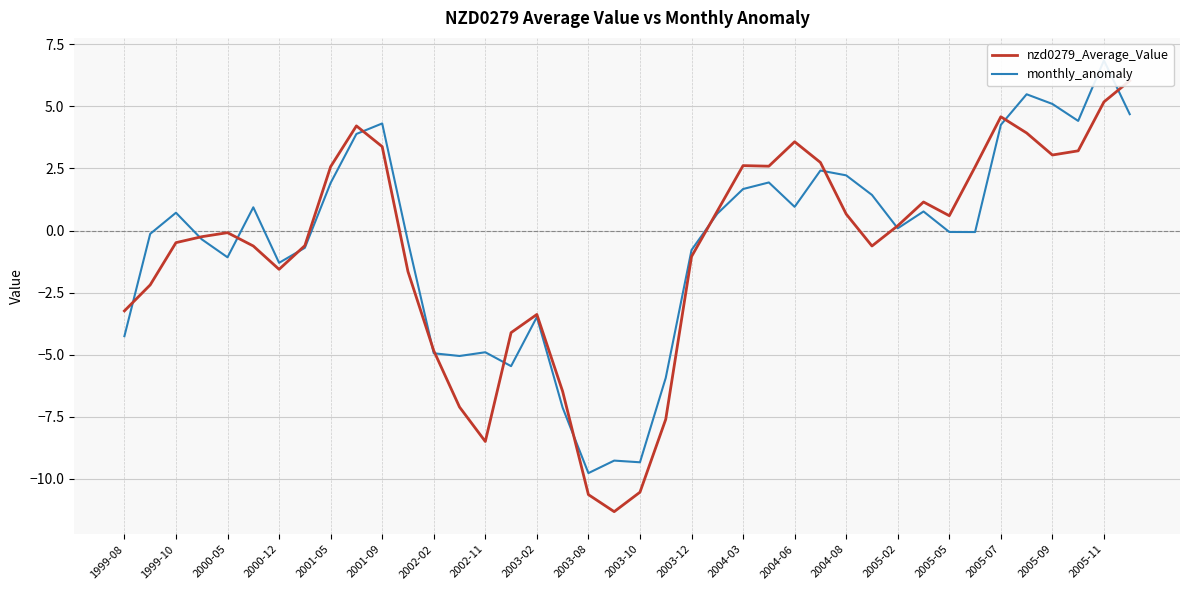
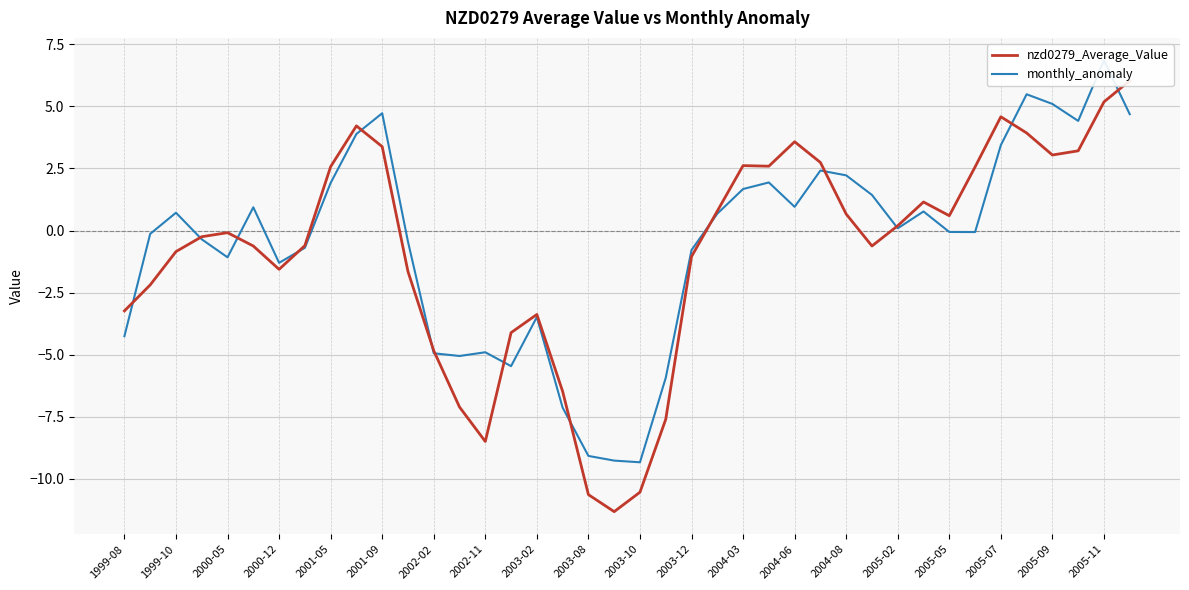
  {
    "nzd0279_Average_Value": {
      "1999-08": -3.2,
-     "1999-10": -0.5,
+     "1999-10": -0.8,
      "2000-05": -0.1,
      "2000-12": -1.6,
      "2001-05": 2.6,
      "2001-09": 3.4,
      "2002-02": -4.8,
      "2002-11": -8.5,
      "2003-08": -10.6,
      "2003-10": -10.5,
      "2003-12": -1.0,
      "2004-03": 2.6,
      "2004-06": 3.6,
      "2004-08": 0.7,
      "2005-02": 0.2,
      "2005-05": 0.6,
      "2005-07": 4.6,
      "2005-09": 3.0,
      "2005-11": 5.2
    },
    "monthly_anomaly": {
      "1999-08": -4.3,
      "1999-10": 0.7,
      "2000-05": -1.1,
      "2000-12": -1.3,
      "2001-05": 1.9,
-     "2001-09": 4.3,
+     "2001-09": 4.7,
      "2002-02": -4.9,
      "2002-11": -4.9,
-     "2003-08": -9.8,
+     "2003-08": -9.1,
      "2003-10": -9.3,
      "2003-12": -0.8,
      "2004-03": 1.7,
      "2004-06": 1.0,
      "2004-08": 2.2,
      "2005-02": 0.1,
      "2005-05": -0.1,
-     "2005-07": 4.3,
+     "2005-07": 3.4,
      "2005-09": 5.1
    }
  }
